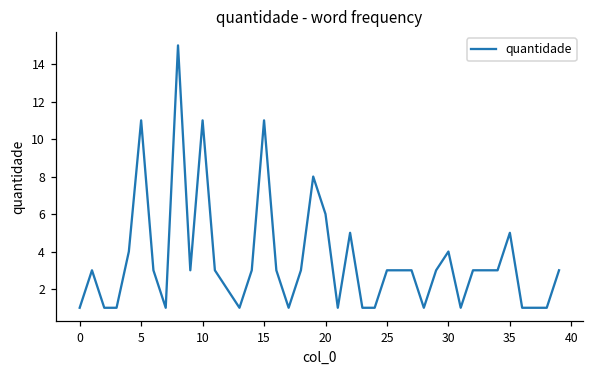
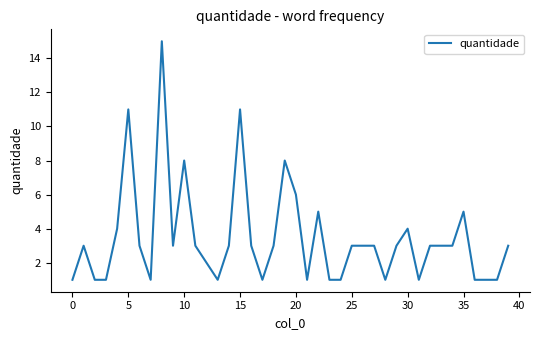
  {
    "0": 1,
    "5": 11,
-   "10": 11,
+   "10": 8,
    "15": 11,
    "20": 6,
    "25": 3,
    "30": 4,
    "35": 5
  }
